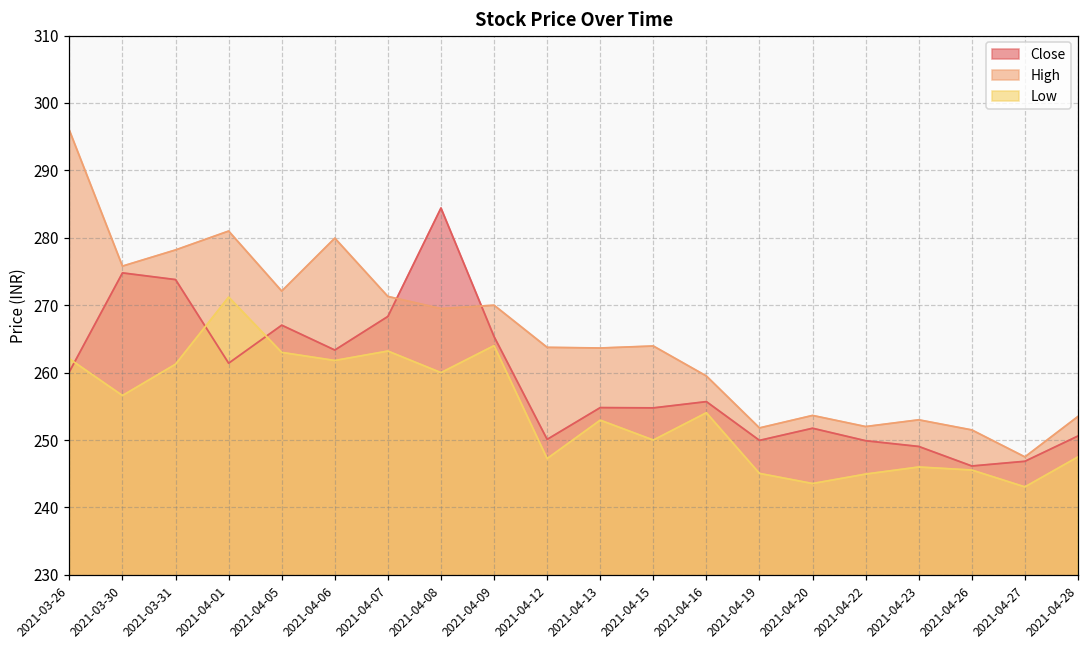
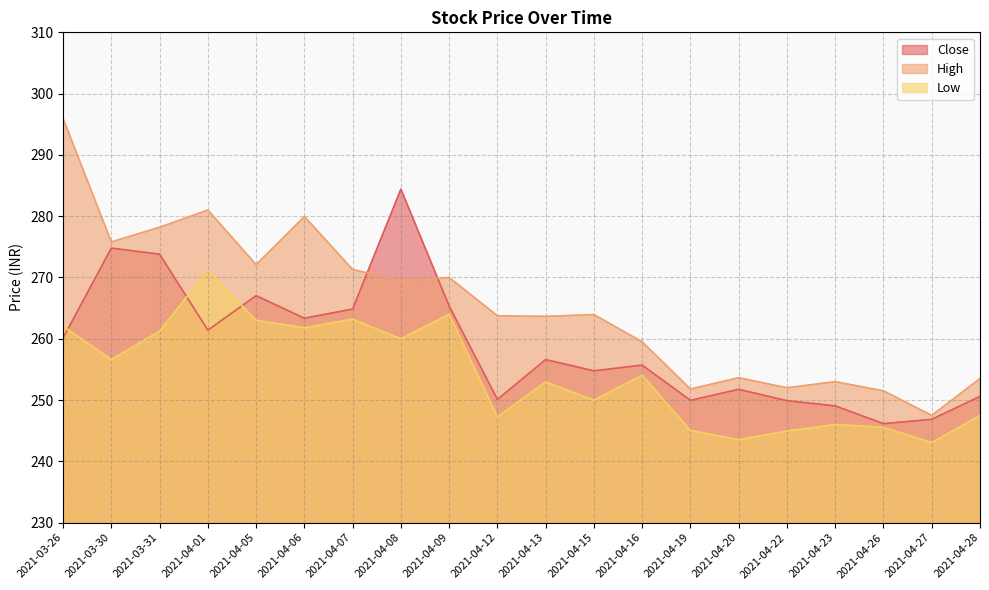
  {
    "Close": {
      "2021-03-26": 260,
      "2021-03-30": 275,
      "2021-03-31": 274,
      "2021-04-01": 261,
      "2021-04-05": 267,
      "2021-04-06": 263,
-     "2021-04-07": 268,
+     "2021-04-07": 265,
      "2021-04-08": 284,
      "2021-04-09": 265,
      "2021-04-12": 250,
-     "2021-04-13": 255,
+     "2021-04-13": 257,
      "2021-04-15": 255,
      "2021-04-16": 256,
      "2021-04-19": 250,
      "2021-04-20": 252,
      "2021-04-22": 250,
      "2021-04-23": 249,
      "2021-04-26": 246,
      "2021-04-27": 247,
      "2021-04-28": 251
    }
  }
